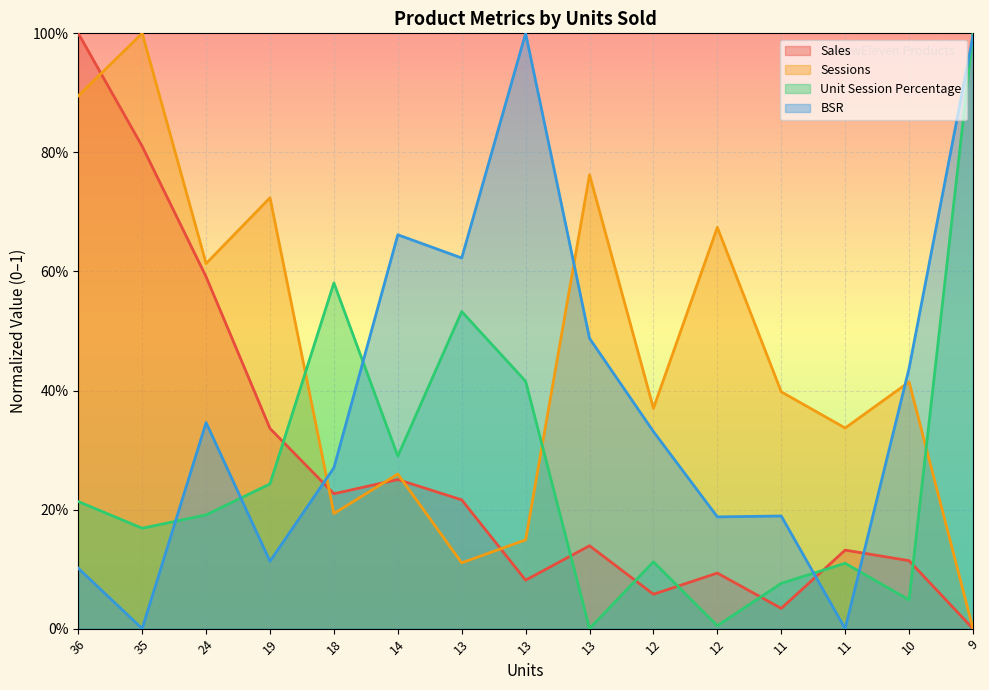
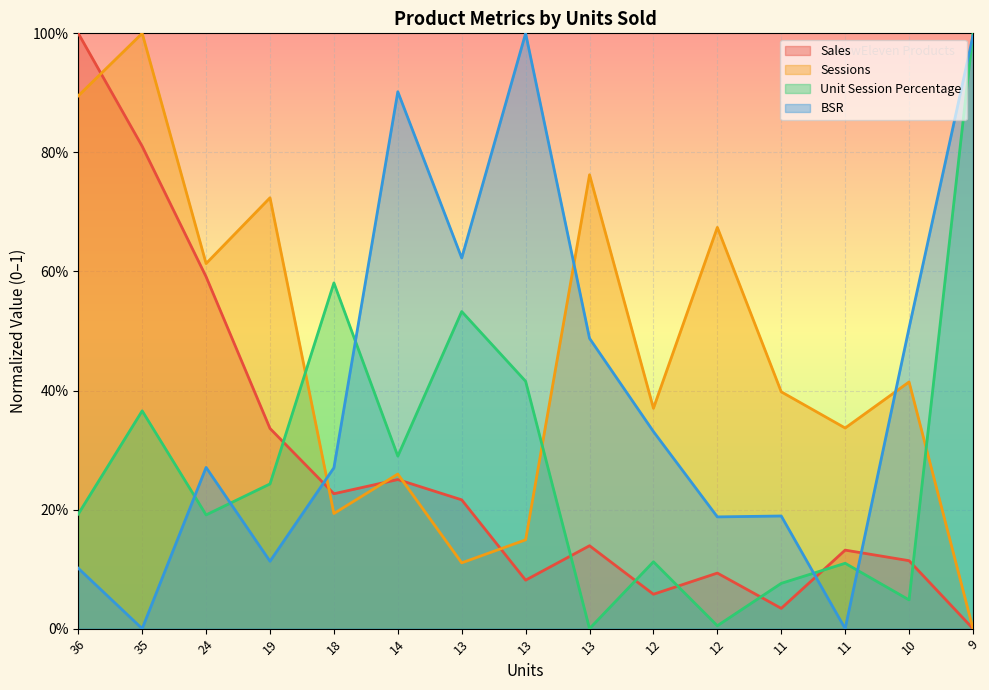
  {
    "Unit Session Percentage": {
-     "36": "21%",
-     "35": "17%",
+     "36": "19%",
+     "35": "37%",
      "24": "19%",
      "19": "24%",
      "18": "58%",
      "14": "29%",
      "10": "5%",
      "9": "100%"
    },
    "BSR": {
      "36": "10%",
      "35": "0%",
-     "24": "35%",
+     "24": "27%",
      "19": "11%",
      "18": "27%",
-     "14": "66%",
-     "10": "44%",
+     "14": "90%",
+     "10": "51%",
      "9": "100%"
    }
  }
